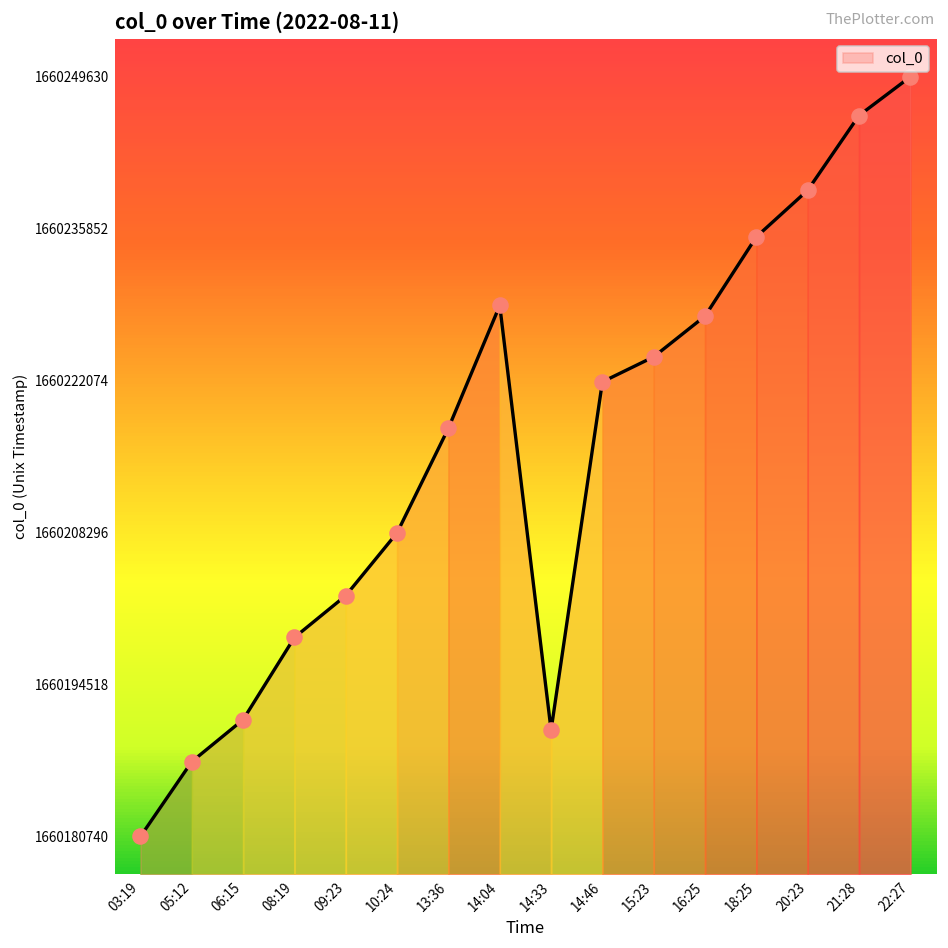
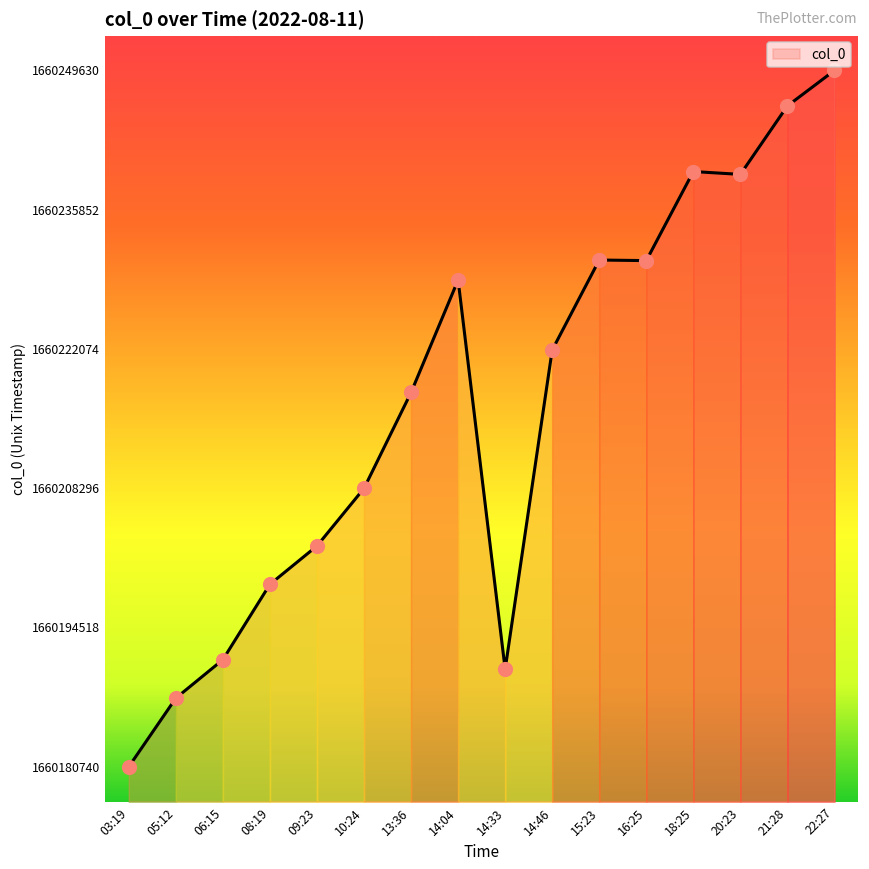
  {
    "col_0": {
-     "15:23": 1660224000,
-     "16:25": 1660228000,
-     "18:25": 1660235000
+     "15:23": 1660231000,
+     "16:25": 1660231000,
+     "18:25": 1660240000
    }
  }
